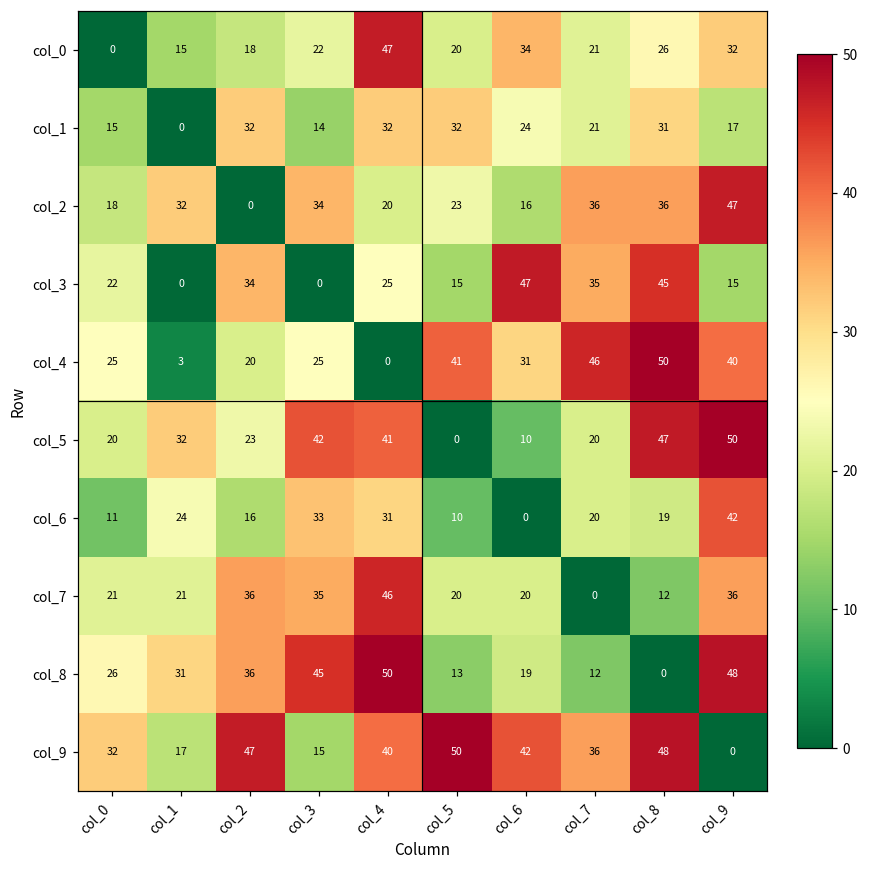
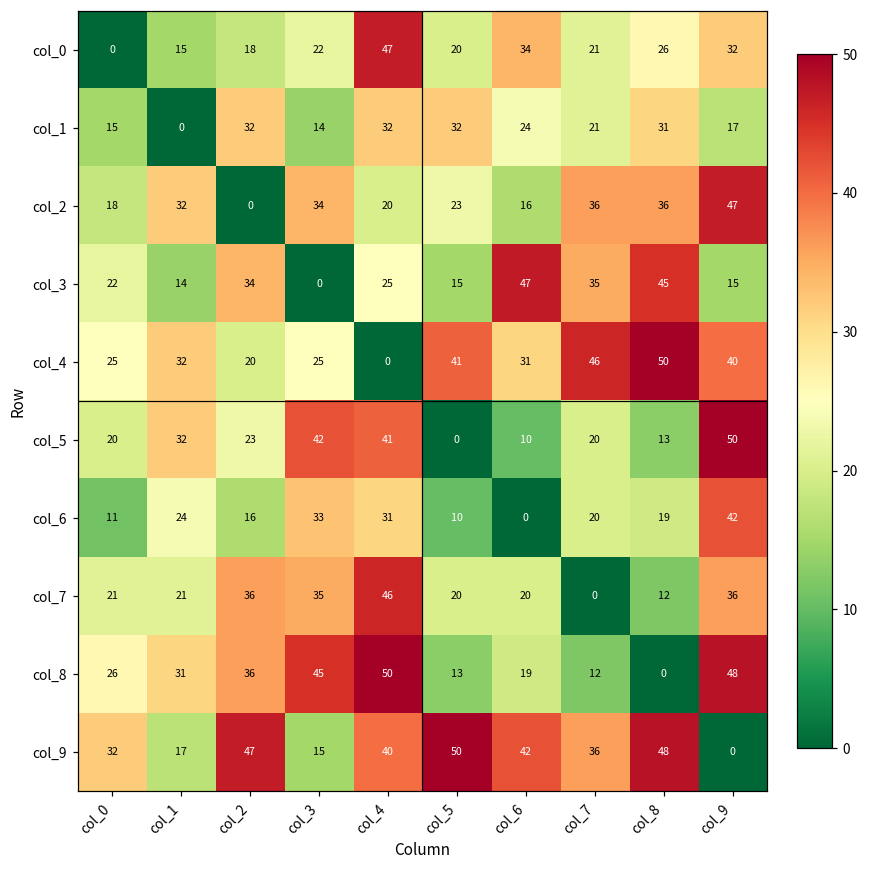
  {
    "col_0": {
      "col_0": 0,
      "col_1": 15,
      "col_2": 18,
      "col_3": 22,
      "col_4": 47,
      "col_5": 20,
      "col_6": 34,
      "col_7": 21,
      "col_8": 26,
      "col_9": 32
    },
    "col_1": {
      "col_0": 15,
      "col_1": 0,
      "col_2": 32,
      "col_3": 14,
      "col_4": 32,
      "col_5": 32,
      "col_6": 24,
      "col_7": 21,
      "col_8": 31,
      "col_9": 17
    },
    "col_2": {
      "col_0": 18,
      "col_1": 32,
      "col_2": 0,
      "col_3": 34,
      "col_4": 20,
      "col_5": 23,
      "col_6": 16,
      "col_7": 36,
      "col_8": 36,
      "col_9": 47
    },
    "col_3": {
      "col_0": 22,
-     "col_1": 0,
+     "col_1": 14,
      "col_2": 34,
      "col_3": 0,
      "col_4": 25,
      "col_5": 15,
      "col_6": 47,
      "col_7": 35,
      "col_8": 45,
      "col_9": 15
    },
    "col_4": {
      "col_0": 25,
-     "col_1": 3,
+     "col_1": 32,
      "col_2": 20,
      "col_3": 25,
      "col_4": 0,
      "col_5": 41,
      "col_6": 31,
      "col_7": 46,
      "col_8": 50,
      "col_9": 40
    },
    "col_5": {
      "col_0": 20,
      "col_1": 32,
      "col_2": 23,
      "col_3": 42,
      "col_4": 41,
      "col_5": 0,
      "col_6": 10,
      "col_7": 20,
-     "col_8": 47,
+     "col_8": 13,
      "col_9": 50
    },
    "col_6": {
      "col_0": 11,
      "col_1": 24,
      "col_2": 16,
      "col_3": 33,
      "col_4": 31,
      "col_5": 10,
      "col_6": 0,
      "col_7": 20,
      "col_8": 19,
      "col_9": 42
    },
    "col_7": {
      "col_0": 21,
      "col_1": 21,
      "col_2": 36,
      "col_3": 35,
      "col_4": 46,
      "col_5": 20,
      "col_6": 20,
      "col_7": 0,
      "col_8": 12,
      "col_9": 36
    },
    "col_8": {
      "col_0": 26,
      "col_1": 31,
      "col_2": 36,
      "col_3": 45,
      "col_4": 50,
      "col_5": 13,
      "col_6": 19,
      "col_7": 12,
      "col_8": 0,
      "col_9": 48
    },
    "col_9": {
      "col_0": 32,
      "col_1": 17,
      "col_2": 47,
      "col_3": 15,
      "col_4": 40,
      "col_5": 50,
      "col_6": 42,
      "col_7": 36,
      "col_8": 48,
      "col_9": 0
    }
  }
